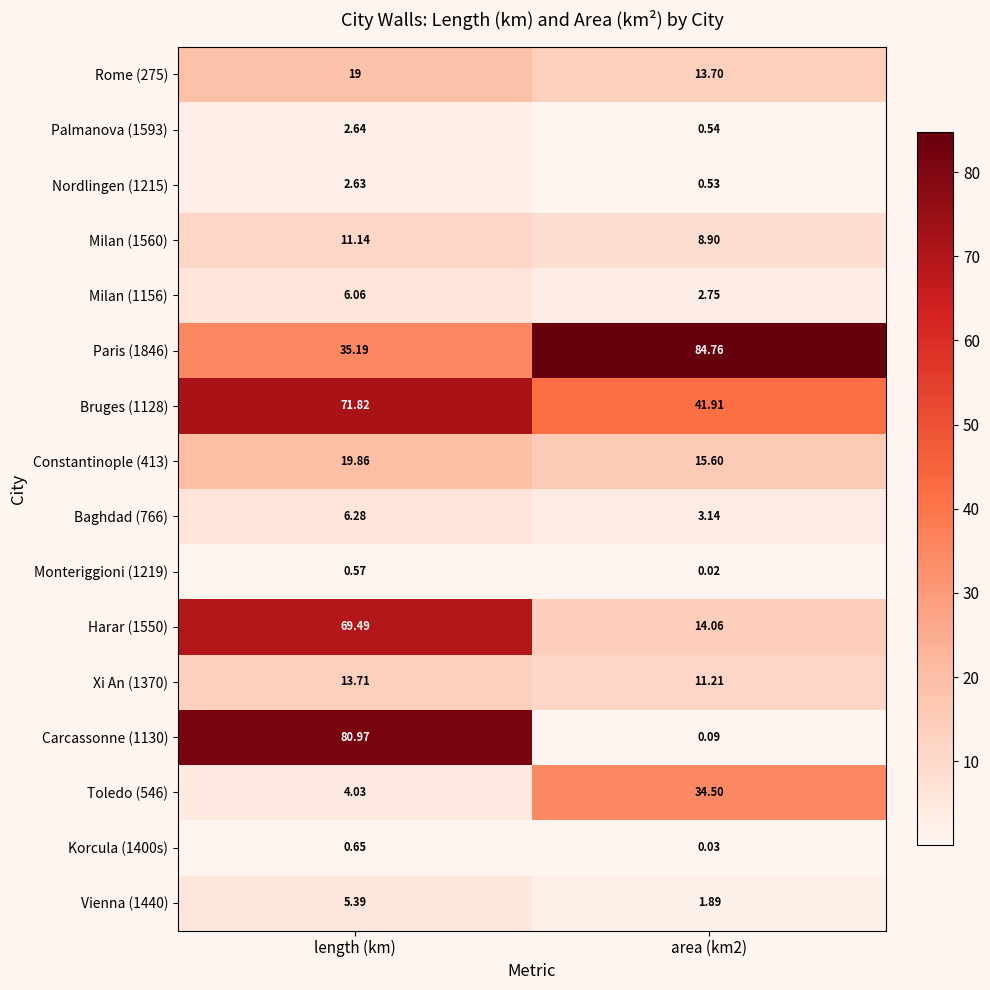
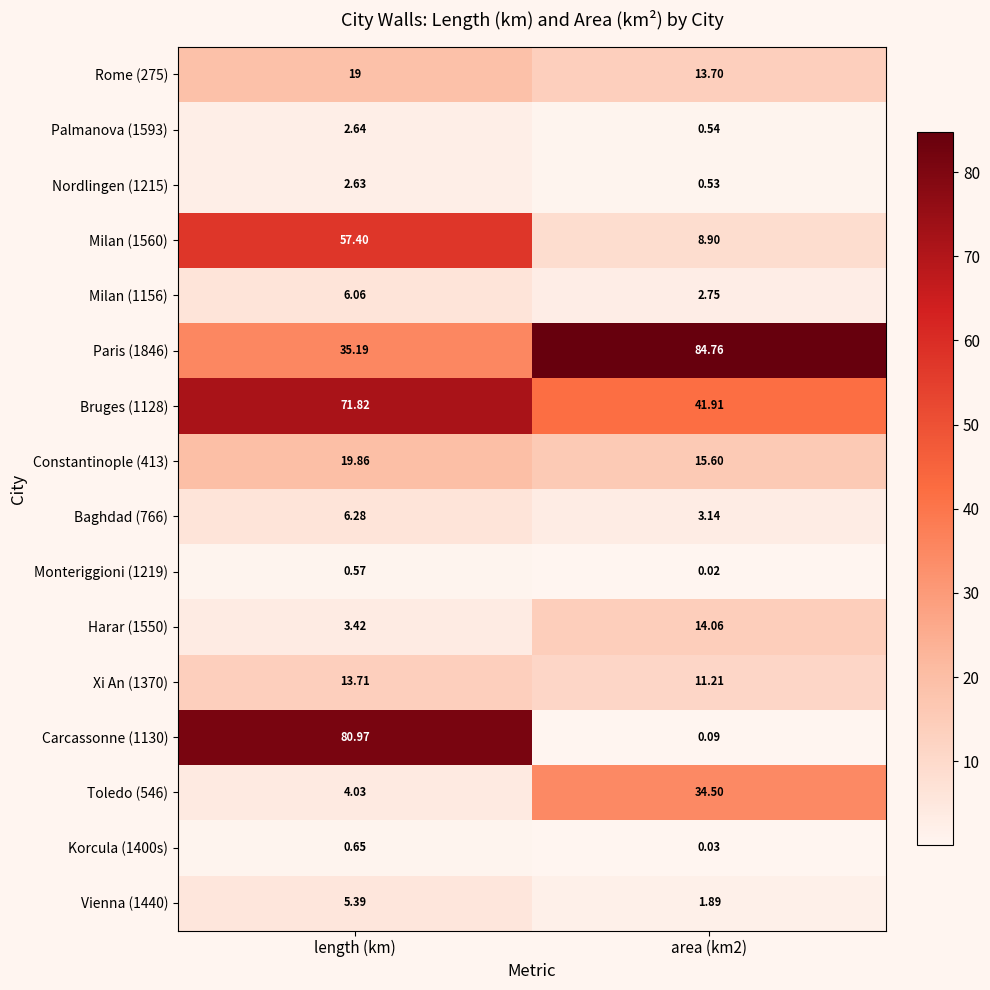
  {
    "Rome (275)": {
      "length (km)": 19,
      "area (km2)": 13.70
    },
    "Palmanova (1593)": {
      "length (km)": 2.64,
      "area (km2)": 0.54
    },
    "Nordlingen (1215)": {
      "length (km)": 2.63,
      "area (km2)": 0.53
    },
    "Milan (1560)": {
-     "length (km)": 11.14,
+     "length (km)": 57.40,
      "area (km2)": 8.90
    },
    "Milan (1156)": {
      "length (km)": 6.06,
      "area (km2)": 2.75
    },
    "Paris (1846)": {
      "length (km)": 35.19,
      "area (km2)": 84.76
    },
    "Bruges (1128)": {
      "length (km)": 71.82,
      "area (km2)": 41.91
    },
    "Constantinople (413)": {
      "length (km)": 19.86,
      "area (km2)": 15.60
    },
    "Baghdad (766)": {
      "length (km)": 6.28,
      "area (km2)": 3.14
    },
    "Monteriggioni (1219)": {
      "length (km)": 0.57,
      "area (km2)": 0.02
    },
    "Harar (1550)": {
-     "length (km)": 69.49,
+     "length (km)": 3.42,
      "area (km2)": 14.06
    },
    "Xi An (1370)": {
      "length (km)": 13.71,
      "area (km2)": 11.21
    },
    "Carcassonne (1130)": {
      "length (km)": 80.97,
      "area (km2)": 0.09
    },
    "Toledo (546)": {
      "length (km)": 4.03,
      "area (km2)": 34.50
    },
    "Korcula (1400s)": {
      "length (km)": 0.65,
      "area (km2)": 0.03
    },
    "Vienna (1440)": {
      "length (km)": 5.39,
      "area (km2)": 1.89
    }
  }
